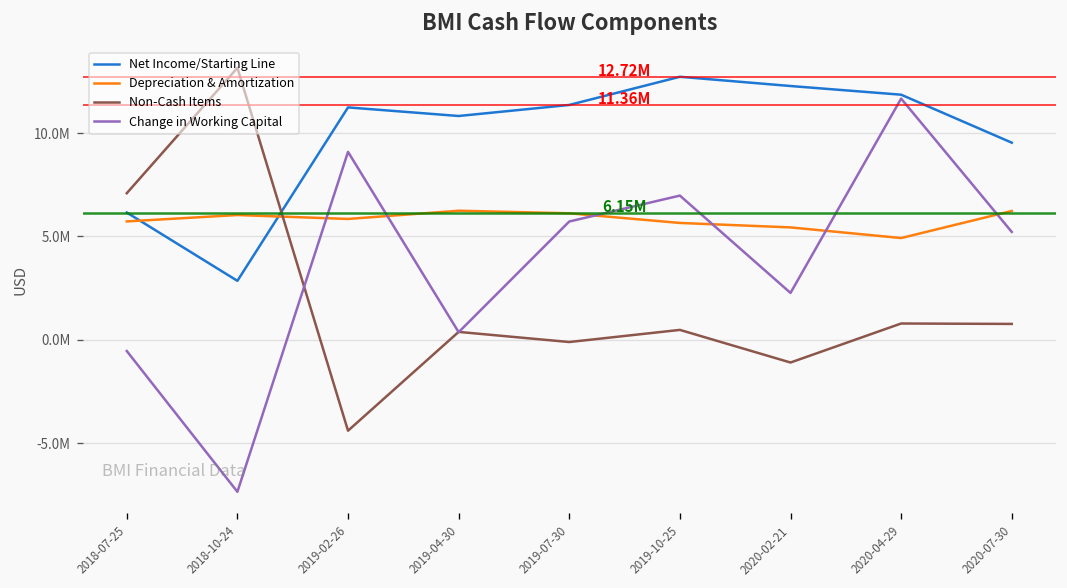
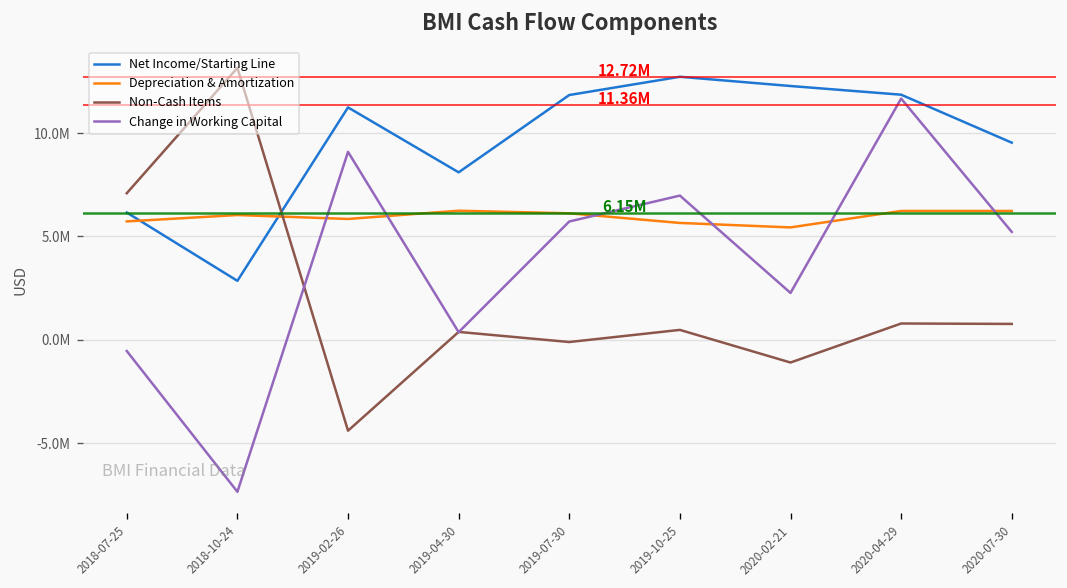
  {
    "Net Income/Starting Line": {
      "2018-07-25": 6200000,
      "2018-10-24": 2900000,
      "2019-02-26": 11200000,
-     "2019-04-30": 10800000,
-     "2019-07-30": 11400000,
+     "2019-04-30": 8100000,
+     "2019-07-30": 11800000,
      "2020-02-21": 12300000,
      "2020-04-29": 11900000,
      "2020-07-30": 9500000
    },
    "Depreciation & Amortization": {
      "2018-07-25": 5700000,
      "2018-10-24": 6000000,
      "2019-02-26": 5800000,
      "2019-04-30": 6200000,
      "2019-07-30": 6100000,
      "2019-10-25": 5700000,
      "2020-02-21": 5400000,
-     "2020-04-29": 4900000,
+     "2020-04-29": 6200000,
      "2020-07-30": 6200000
    },
    "Non-Cash Items": {
      "2018-07-25": 7100000,
      "2019-02-26": -4400000,
      "2019-07-30": -100000,
      "2019-10-25": 500000,
      "2020-02-21": -1100000,
      "2020-04-29": 800000,
      "2020-07-30": 800000
    },
    "Change in Working Capital": {
      "2018-07-25": -500000,
      "2018-10-24": -7400000,
      "2019-02-26": 9100000,
      "2019-07-30": 5700000,
      "2019-10-25": 7000000,
      "2020-02-21": 2300000,
      "2020-04-29": 11700000,
      "2020-07-30": 5200000
    }
  }
